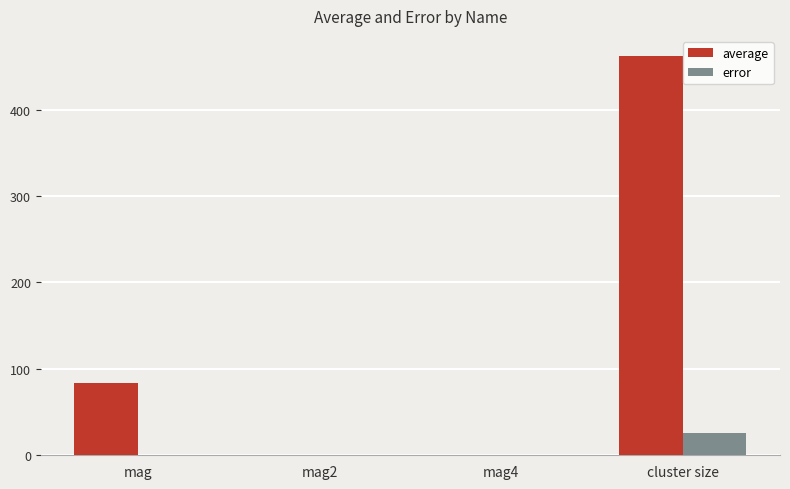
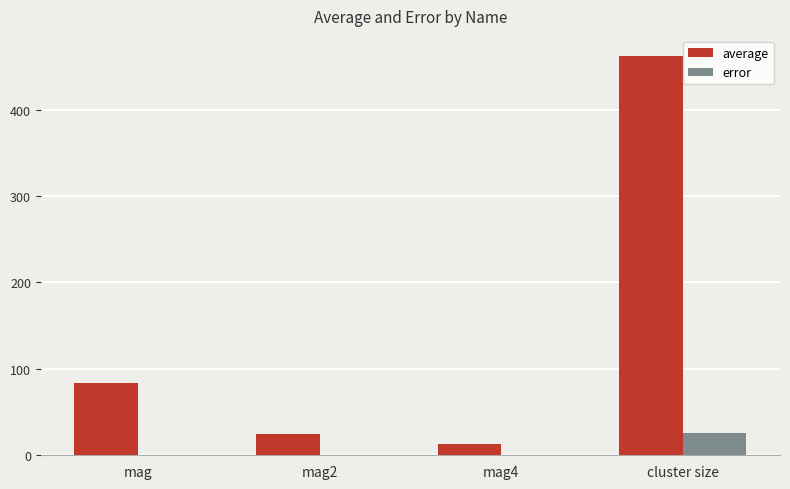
  {
    "average": {
      "mag": 80,
-     "mag2": 0,
-     "mag4": 0,
+     "mag2": 20,
+     "mag4": 10,
      "cluster size": 460
    },
    "error": {
      "cluster size": 30
    }
  }
